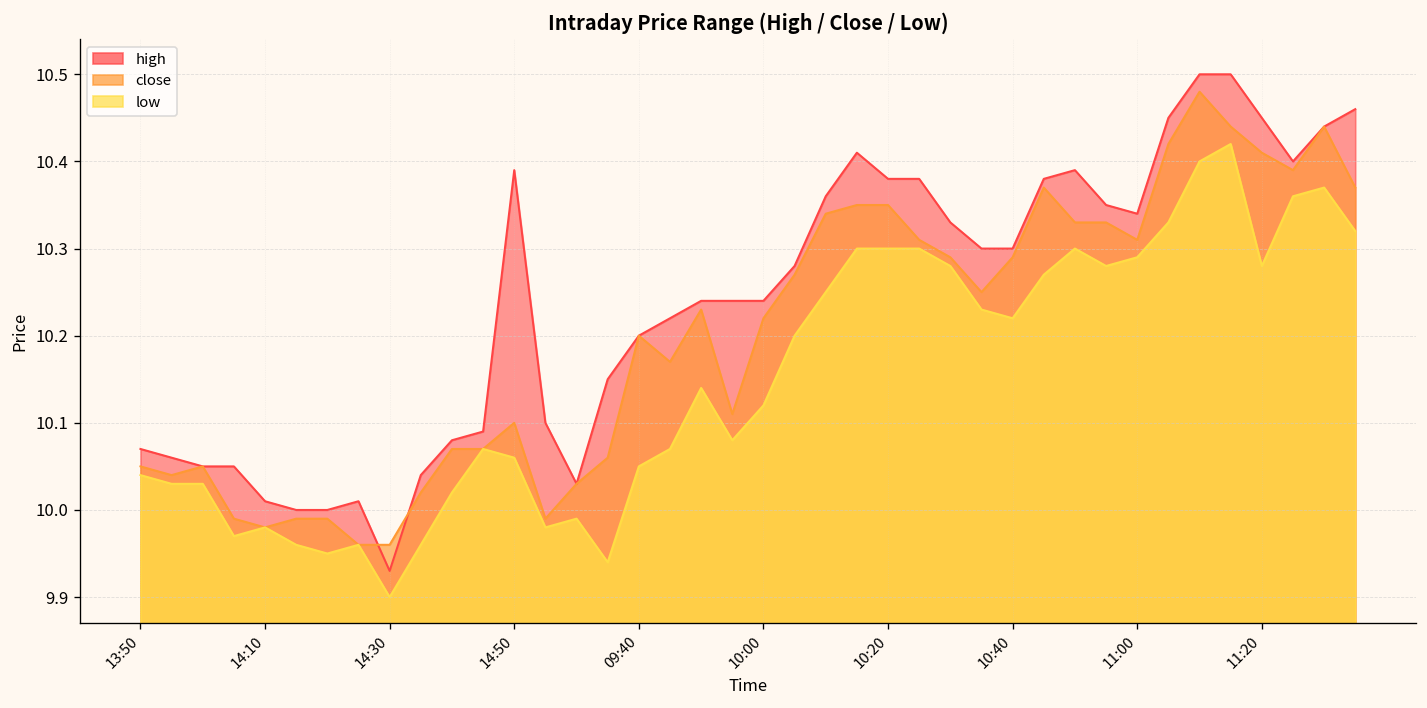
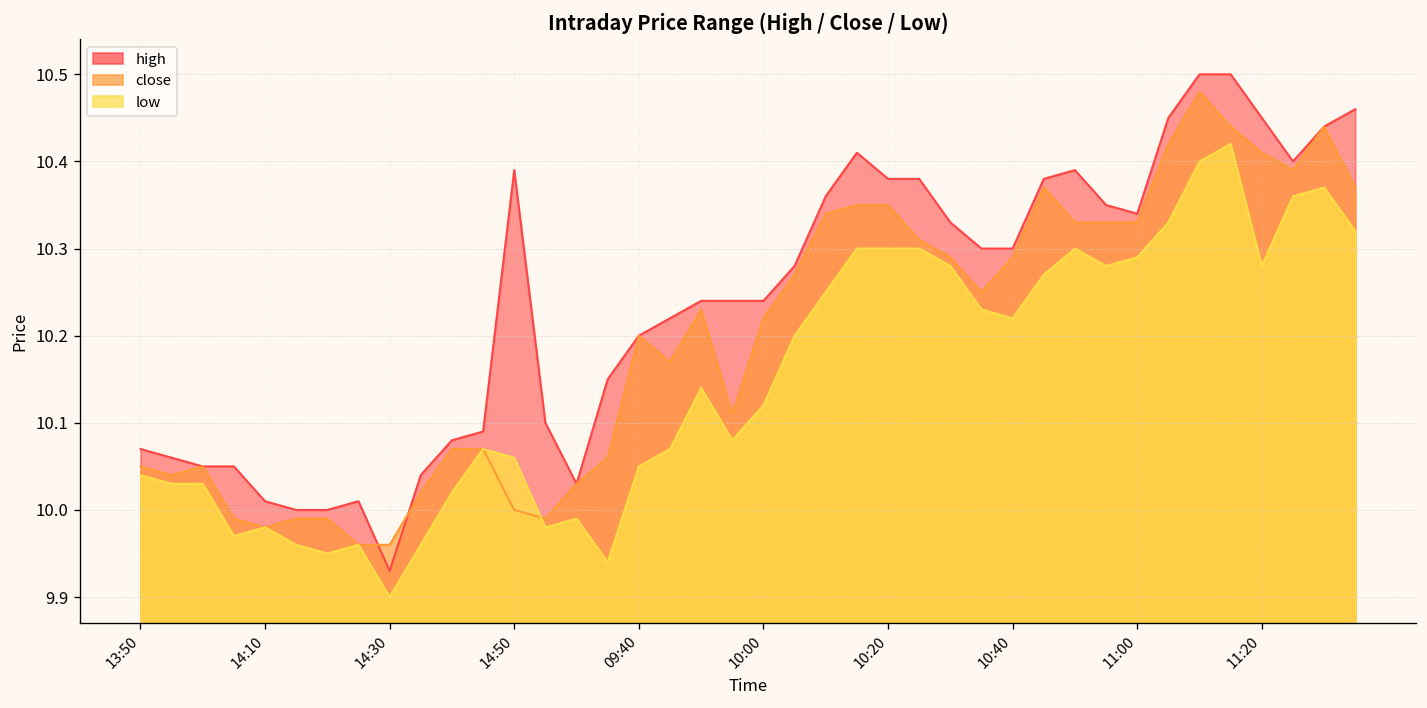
  {
    "high": {
      "13:50": 10.07,
      "14:10": 10.01,
      "14:30": 9.93,
      "14:50": 10.39,
      "10:00": 10.24,
      "10:20": 10.38,
      "10:40": 10.30,
      "11:00": 10.34,
      "11:20": 10.45
    },
    "close": {
      "13:50": 10.05,
      "14:30": 9.96,
-     "14:50": 10.1,
+     "14:50": 10.0,
      "10:00": 10.22,
      "10:20": 10.35,
      "10:40": 10.29,
-     "11:00": 10.31,
+     "11:00": 10.33,
      "11:20": 10.41
    },
    "low": {
      "13:50": 10.04,
      "14:30": 9.90,
      "14:50": 10.06,
      "09:40": 10.05,
      "10:00": 10.12,
      "10:20": 10.30,
      "10:40": 10.22,
      "11:00": 10.29,
      "11:20": 10.28
    }
  }
